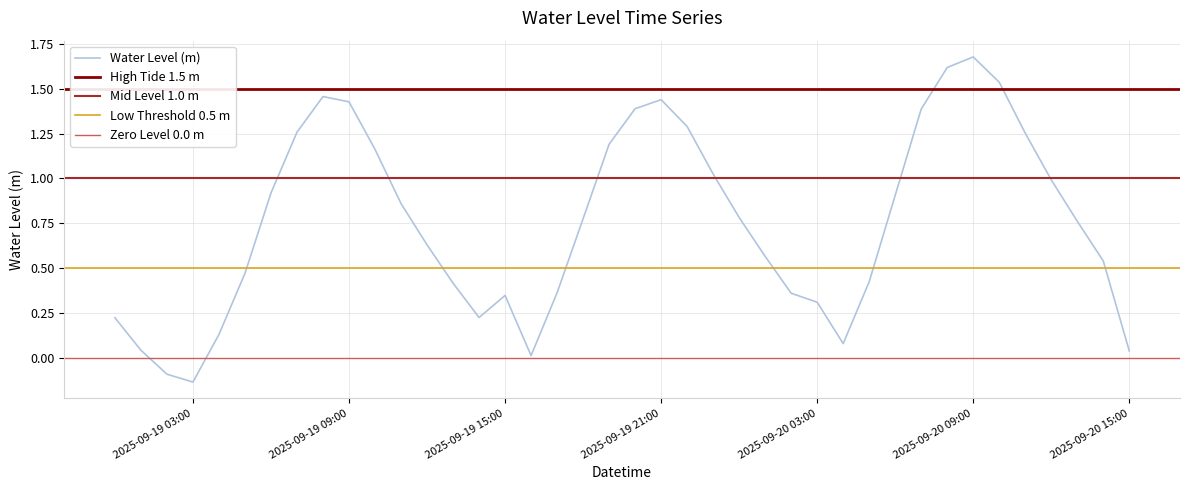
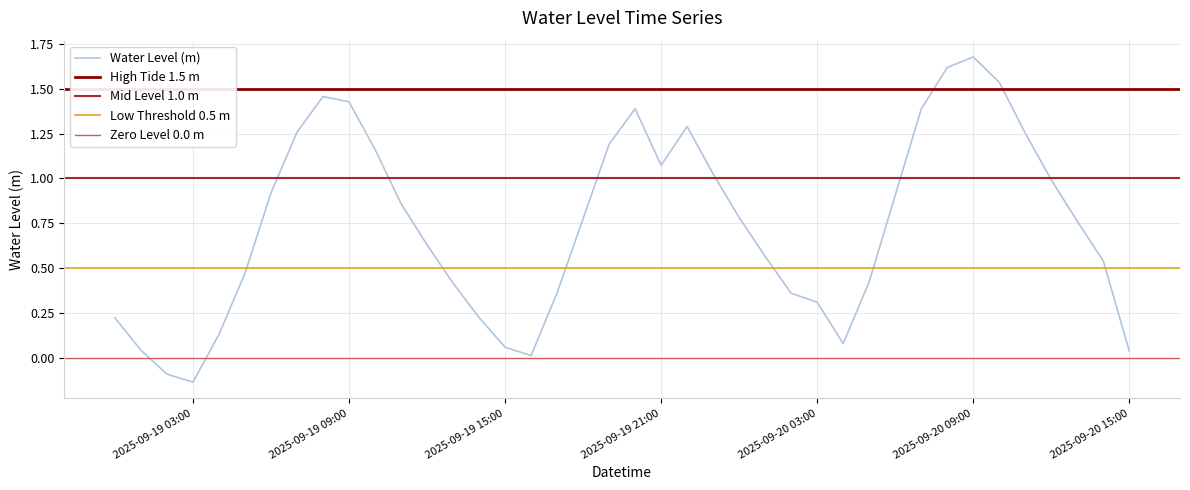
  {
    "2025-09-19 03:00": -0.13,
    "2025-09-19 09:00": 1.43,
-   "2025-09-19 15:00": 0.35,
-   "2025-09-19 21:00": 1.44,
+   "2025-09-19 15:00": 0.06,
+   "2025-09-19 21:00": 1.07,
    "2025-09-20 03:00": 0.31,
    "2025-09-20 09:00": 1.68,
    "2025-09-20 15:00": 0.04
  }
